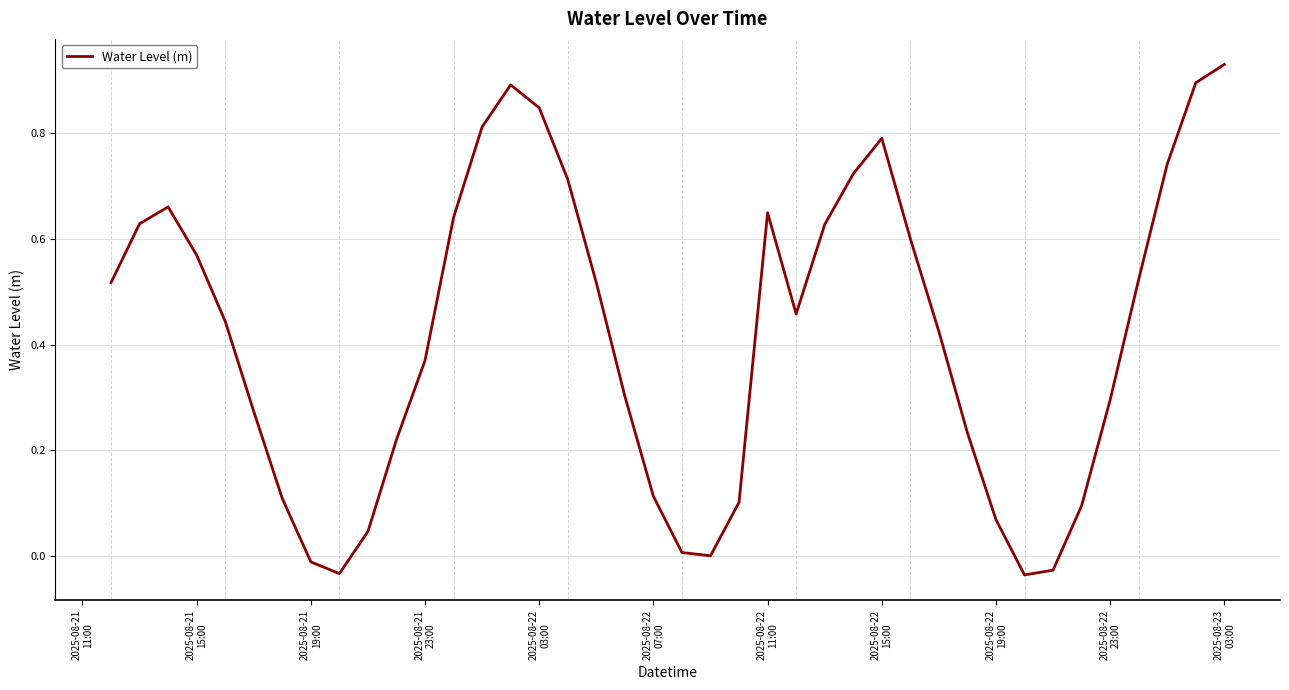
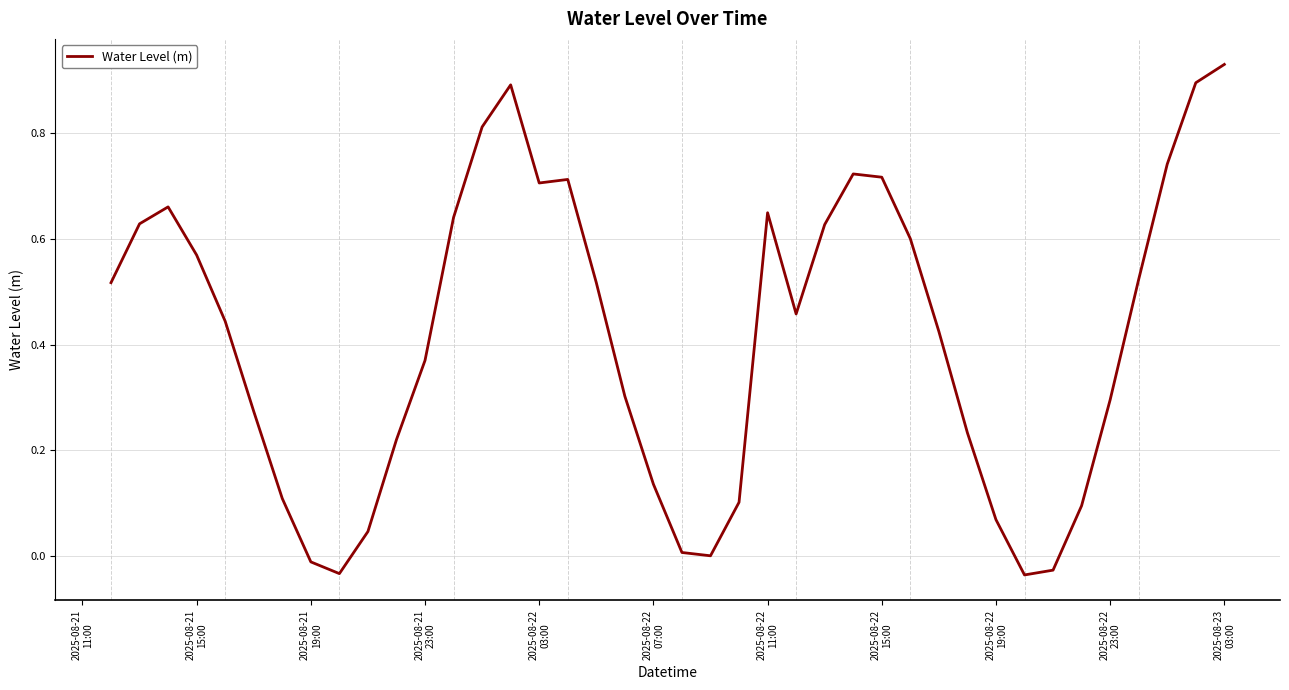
  {
    "2025-08-21 15:00": 0.57,
    "2025-08-21 19:00": -0.01,
    "2025-08-21 23:00": 0.37,
-   "2025-08-22 03:00": 0.85,
-   "2025-08-22 07:00": 0.11,
+   "2025-08-22 03:00": 0.71,
+   "2025-08-22 07:00": 0.14,
    "2025-08-22 11:00": 0.65,
-   "2025-08-22 15:00": 0.79,
+   "2025-08-22 15:00": 0.72,
    "2025-08-22 19:00": 0.07,
    "2025-08-22 23:00": 0.30,
    "2025-08-23 03:00": 0.93
  }
